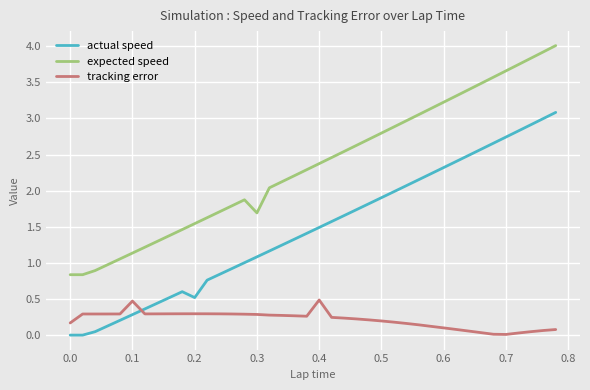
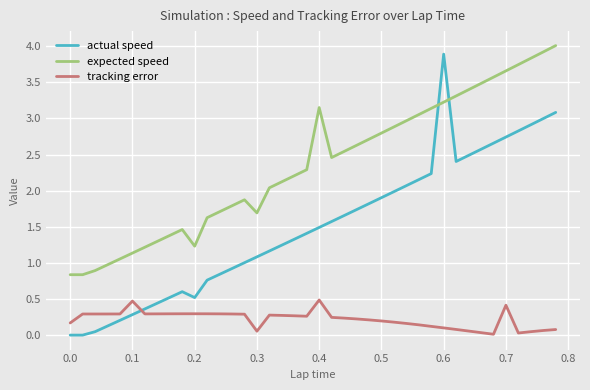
  {
    "actual speed": {
      "0.0": 0.0,
      "0.1": 0.3,
      "0.2": 0.5,
      "0.3": 1.1,
      "0.4": 1.5,
      "0.5": 1.9,
-     "0.6": 2.3,
+     "0.6": 3.9,
      "0.7": 2.7
    },
    "expected speed": {
      "0.0": 0.8,
      "0.1": 1.1,
-     "0.2": 1.5,
+     "0.2": 1.2,
      "0.3": 1.7,
-     "0.4": 2.4,
+     "0.4": 3.2,
      "0.5": 2.8,
      "0.6": 3.2,
      "0.7": 3.7
    },
    "tracking error": {
      "0.0": 0.2,
      "0.1": 0.5,
      "0.2": 0.3,
-     "0.3": 0.3,
+     "0.3": 0.1,
      "0.4": 0.5,
      "0.5": 0.2,
      "0.6": 0.1,
-     "0.7": 0.0
+     "0.7": 0.4
    }
  }
